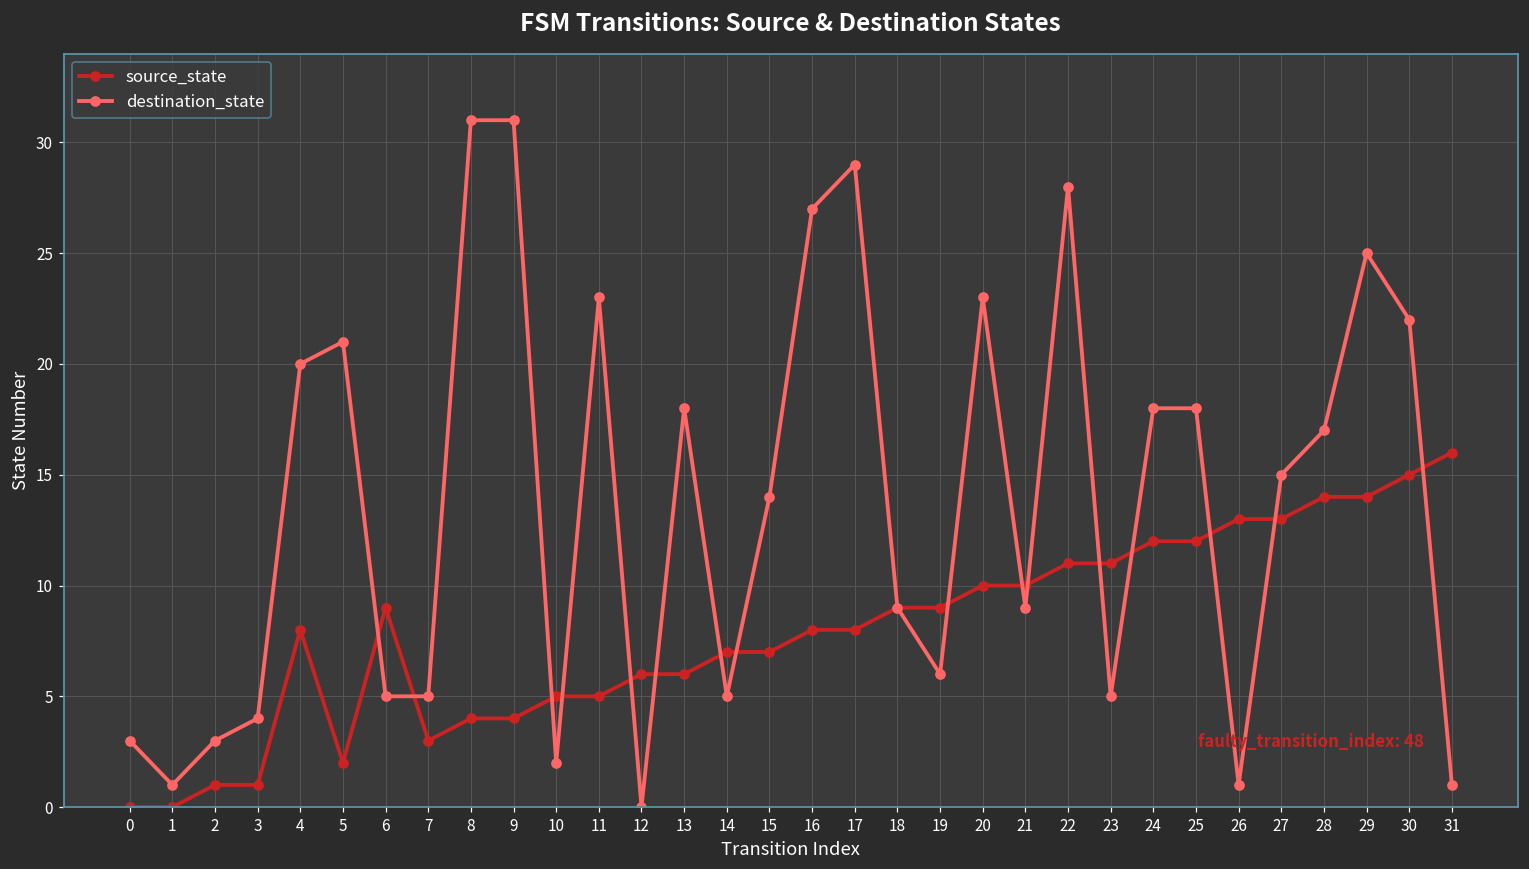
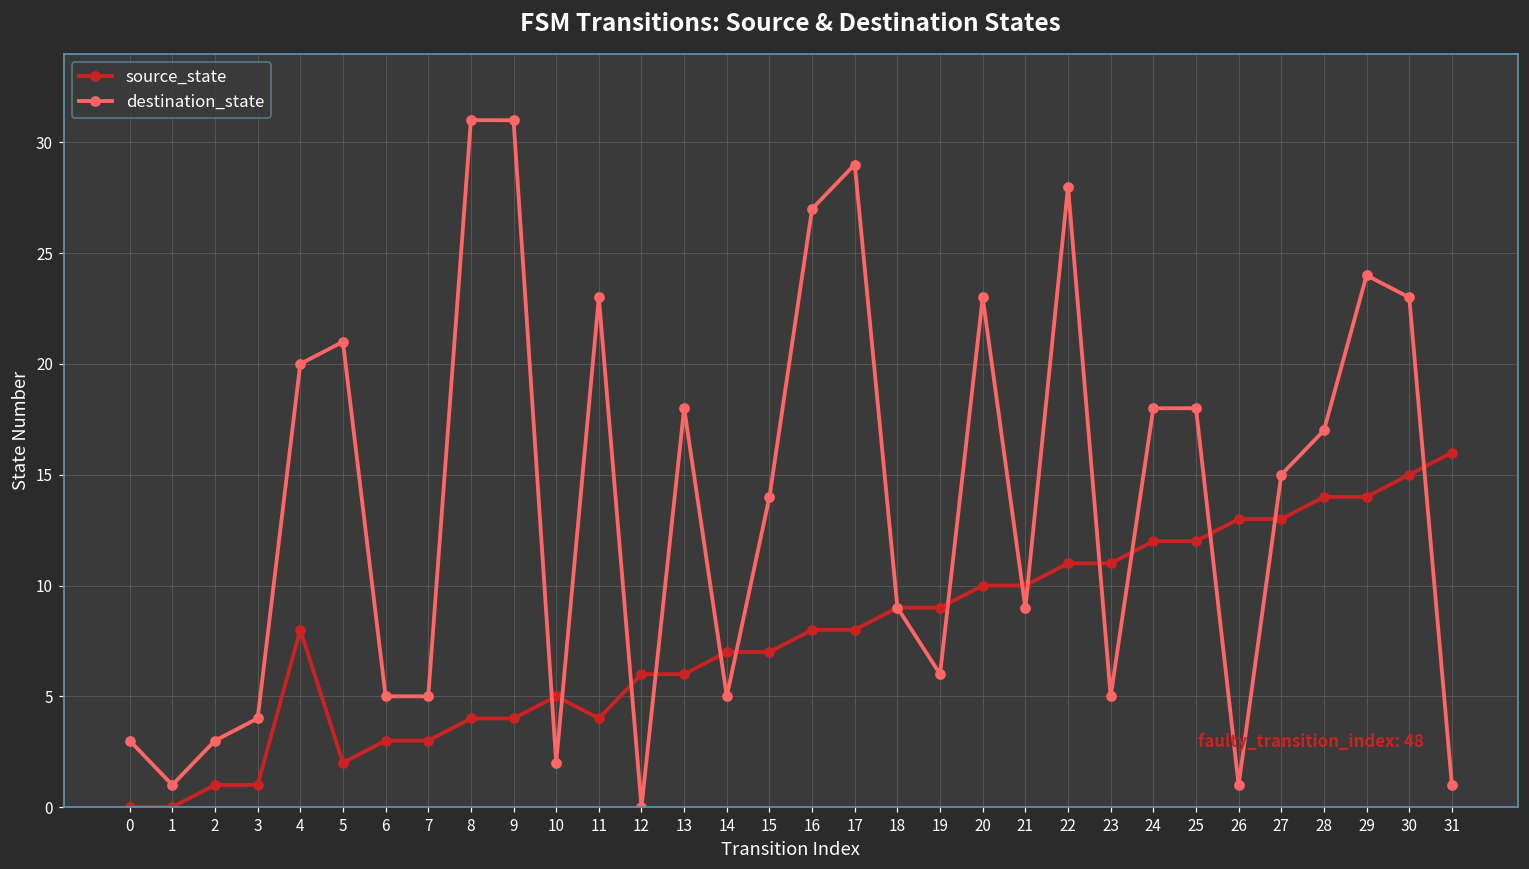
  {
    "source_state": {
      "0": 0,
      "1": 0,
      "2": 1,
      "3": 1,
      "4": 8,
      "5": 2,
-     "6": 9,
+     "6": 3,
      "7": 3,
      "8": 4,
      "9": 4,
      "10": 5,
-     "11": 5,
+     "11": 4,
      "12": 6,
      "13": 6,
      "14": 7,
      "15": 7,
      "16": 8,
      "17": 8,
      "19": 9,
      "20": 10,
      "21": 10,
      "22": 11,
      "23": 11,
      "24": 12,
      "25": 12,
      "26": 13,
      "27": 13,
      "28": 14,
      "29": 14,
      "30": 15,
      "31": 16
    },
    "destination_state": {
      "0": 3,
      "1": 1,
      "2": 3,
      "3": 4,
      "4": 20,
      "5": 21,
      "6": 5,
      "7": 5,
      "8": 31,
      "9": 31,
      "10": 2,
      "11": 23,
      "12": 0,
      "13": 18,
      "14": 5,
      "15": 14,
      "16": 27,
      "17": 29,
      "19": 6,
      "20": 23,
      "21": 9,
      "22": 28,
      "23": 5,
      "24": 18,
      "25": 18,
      "26": 1,
      "27": 15,
      "28": 17,
-     "29": 25,
-     "30": 22,
+     "29": 24,
+     "30": 23,
      "31": 1
    }
  }
